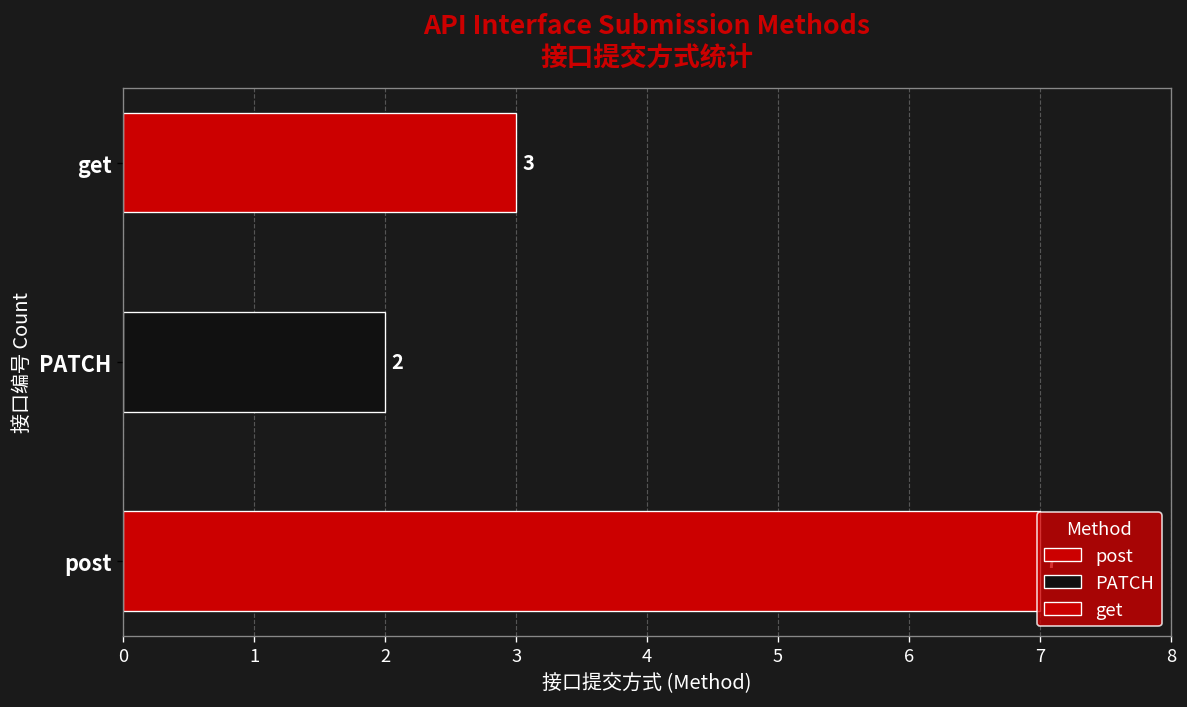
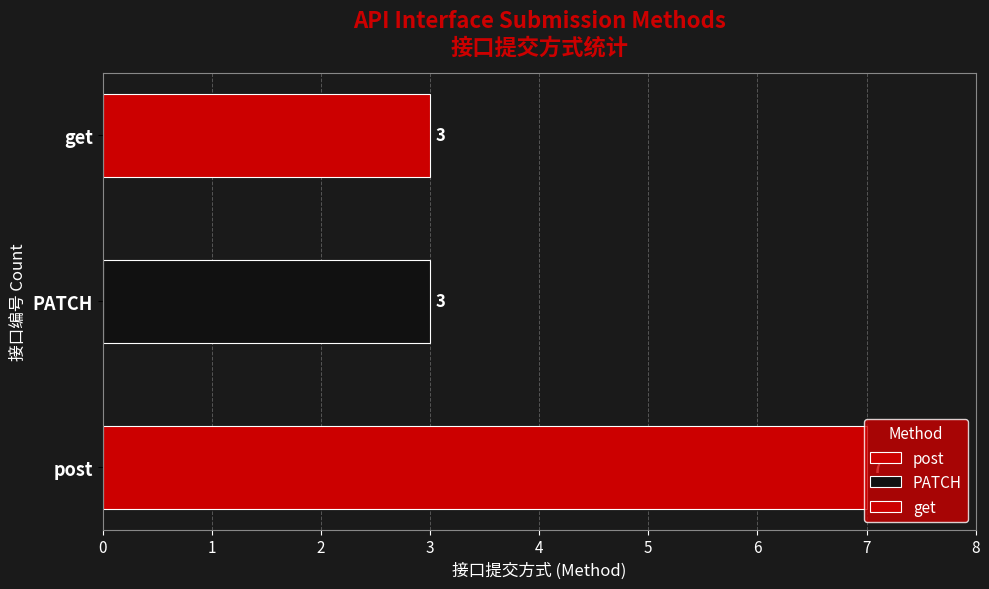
  {
    "get": 3,
-   "PATCH": 2
+   "PATCH": 3
  }
